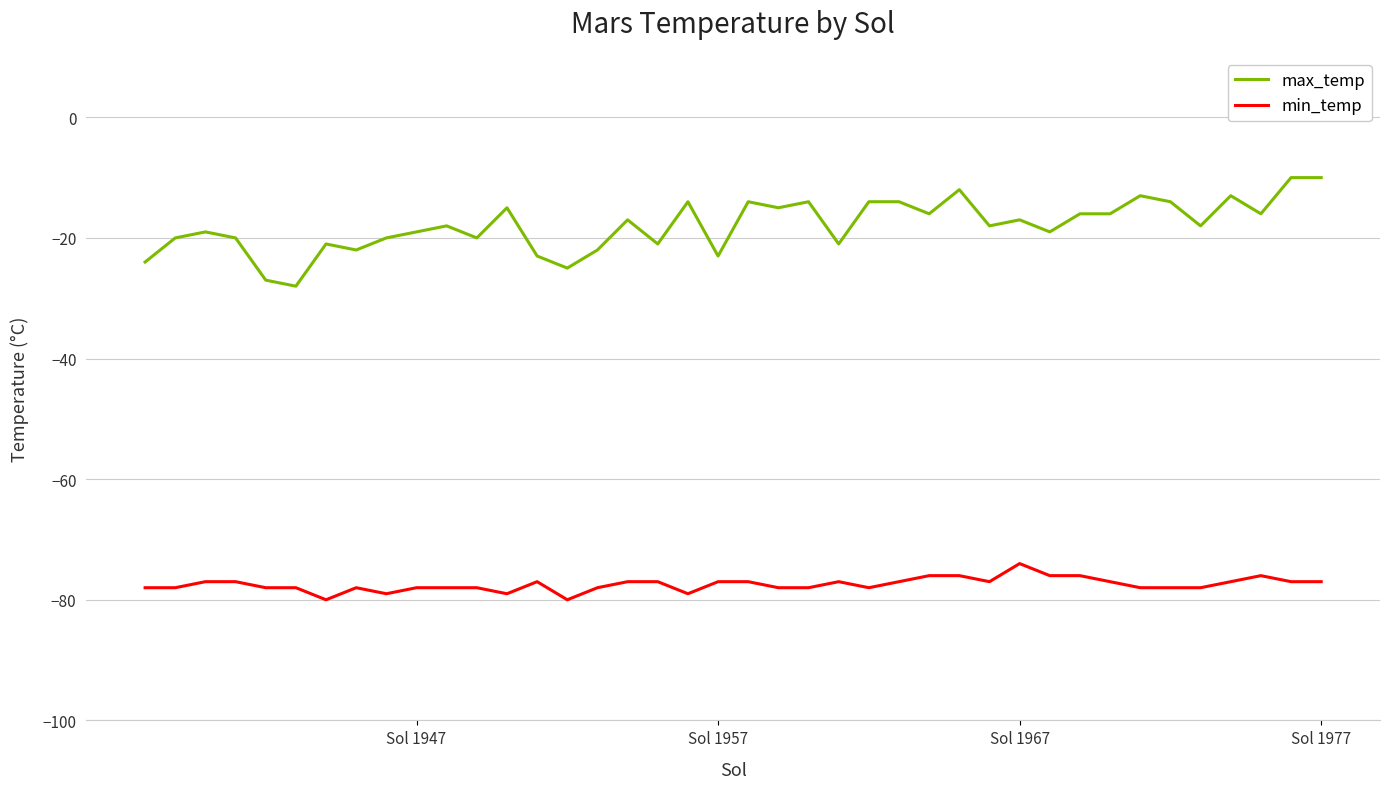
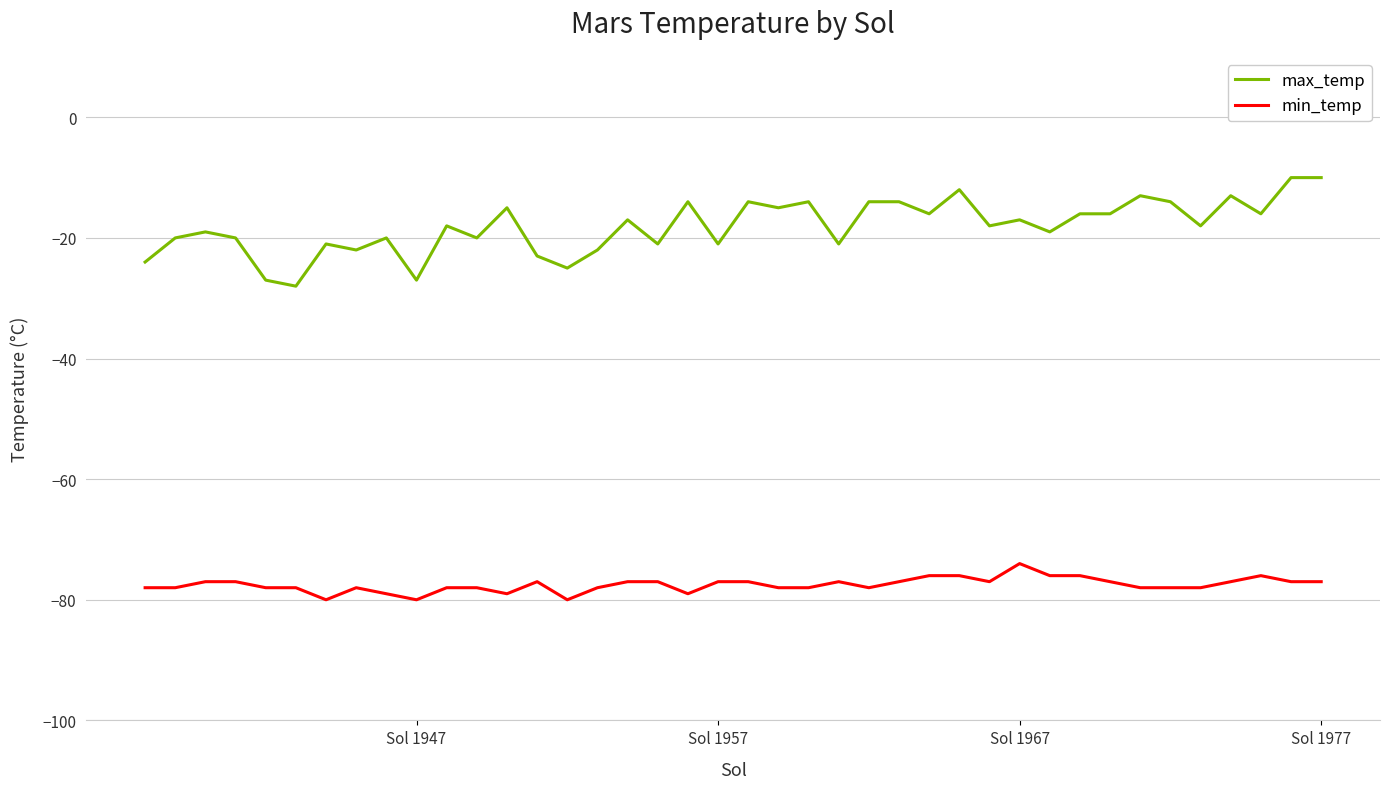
  {
    "max_temp": {
-     "Sol 1947": -19,
-     "Sol 1957": -23,
+     "Sol 1947": -27,
+     "Sol 1957": -21,
      "Sol 1967": -17,
      "Sol 1977": -10
    },
    "min_temp": {
-     "Sol 1947": -78,
+     "Sol 1947": -80,
      "Sol 1957": -77,
      "Sol 1967": -74,
      "Sol 1977": -77
    }
  }
